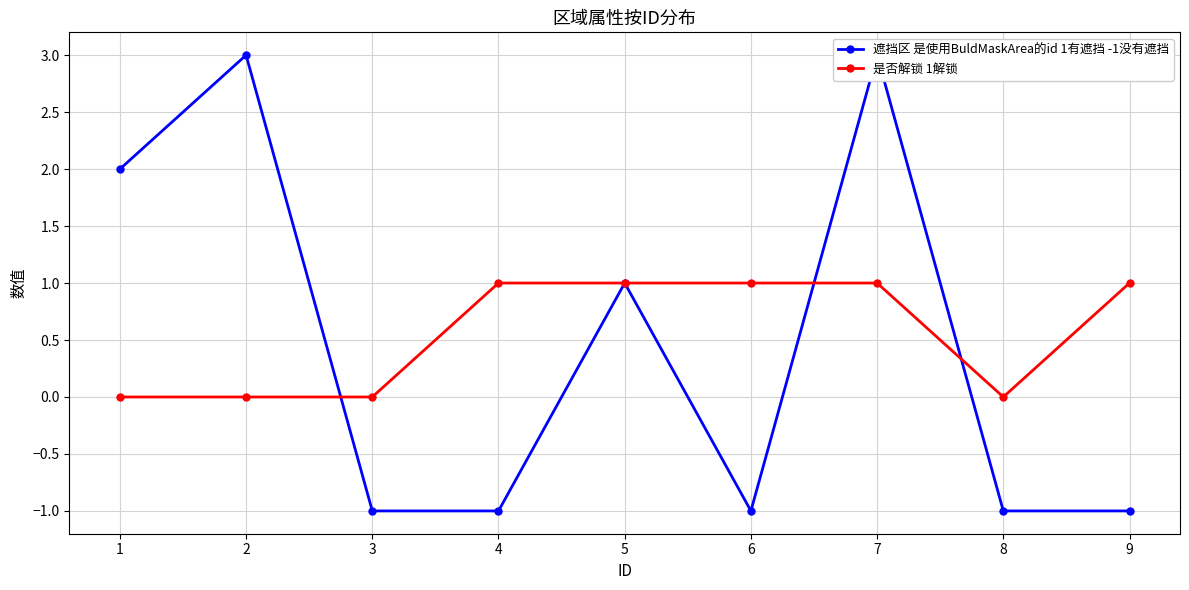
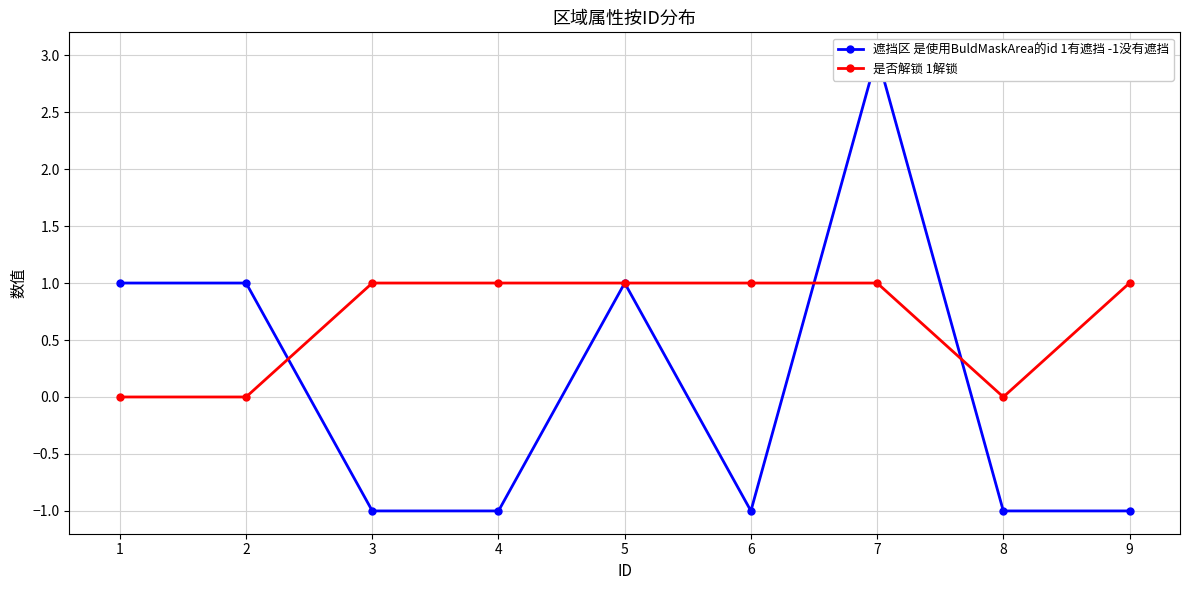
  {
    "遮挡区 是使用BuldMaskArea的id 1有遮挡 -1没有遮挡": {
-     "1": 2,
-     "2": 3,
+     "1": 1,
+     "2": 1,
      "3": -1,
      "4": -1,
      "6": -1,
      "8": -1,
      "9": -1
    },
    "是否解锁 1解锁": {
      "1": 0,
      "2": 0,
-     "3": 0,
+     "3": 1,
      "4": 1,
      "6": 1,
      "7": 1,
      "8": 0,
      "9": 1
    }
  }
